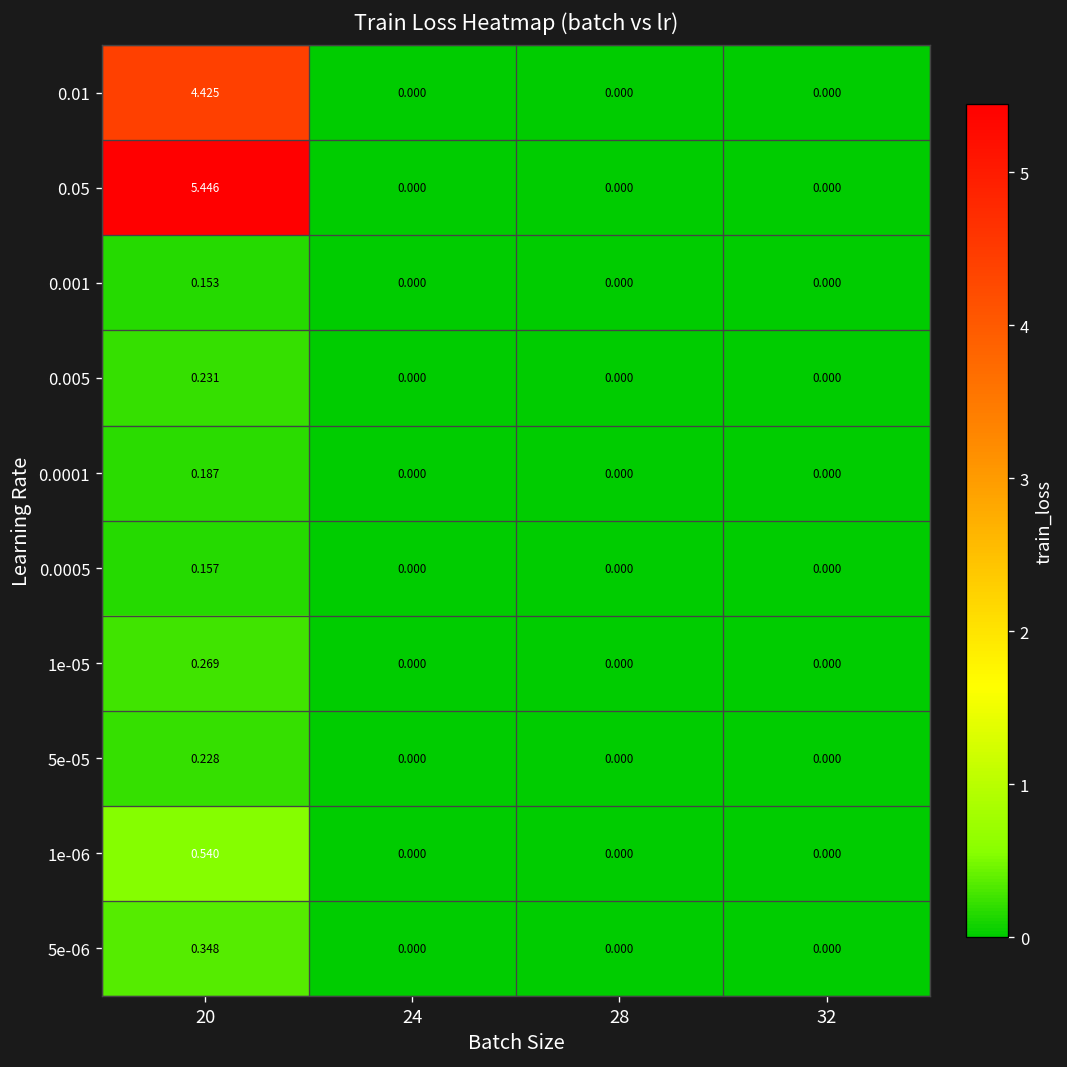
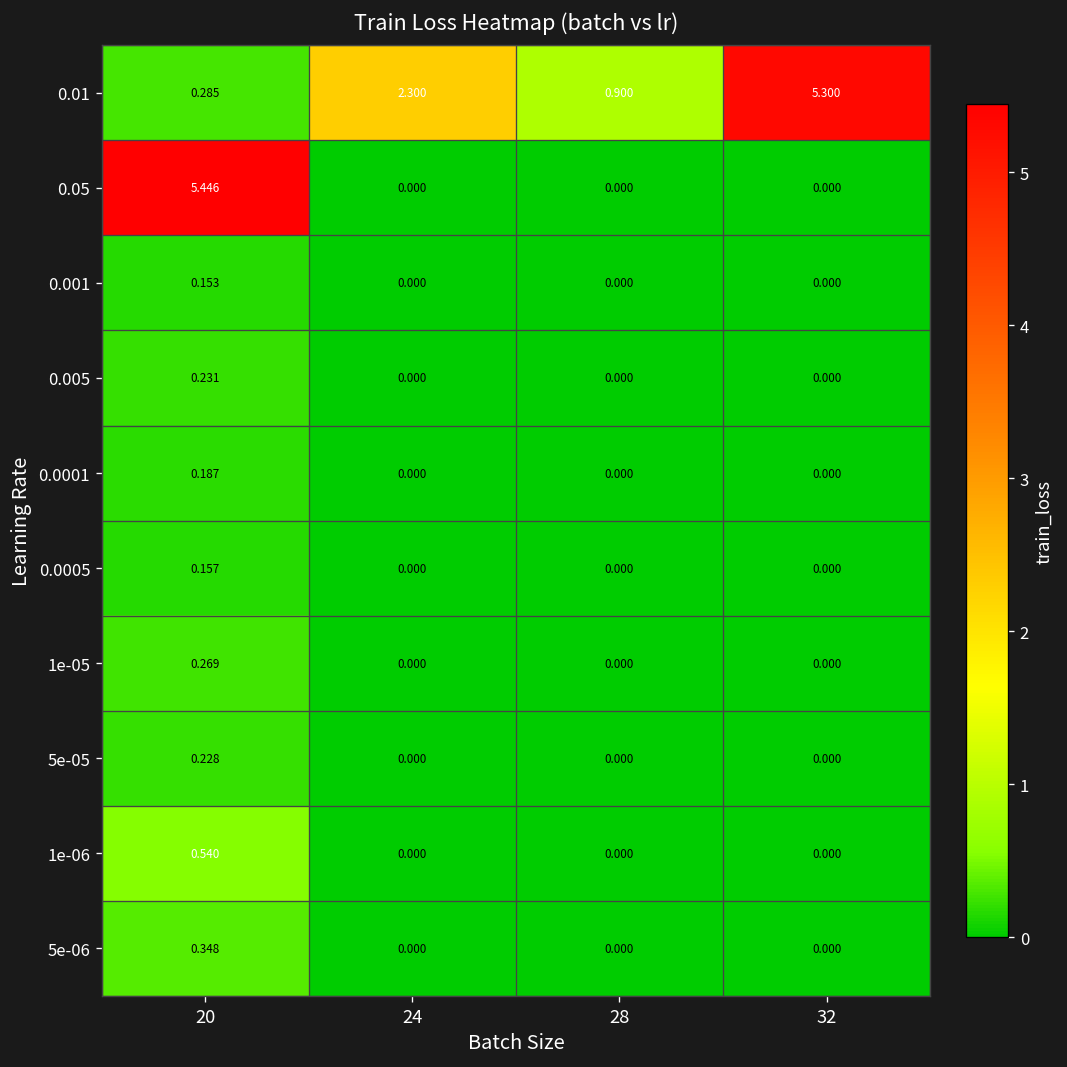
  {
    "0.01": {
-     "20": 4.425,
-     "24": 0.000,
-     "28": 0.000,
-     "32": 0.000
+     "20": 0.285,
+     "24": 2.300,
+     "28": 0.900,
+     "32": 5.300
    },
    "0.05": {
      "20": 5.446,
      "24": 0.000,
      "28": 0.000,
      "32": 0.000
    },
    "0.001": {
      "20": 0.153,
      "24": 0.000,
      "28": 0.000,
      "32": 0.000
    },
    "0.005": {
      "20": 0.231,
      "24": 0.000,
      "28": 0.000,
      "32": 0.000
    },
    "0.0001": {
      "20": 0.187,
      "24": 0.000,
      "28": 0.000,
      "32": 0.000
    },
    "0.0005": {
      "20": 0.157,
      "24": 0.000,
      "28": 0.000,
      "32": 0.000
    },
    "1e-05": {
      "20": 0.269,
      "24": 0.000,
      "28": 0.000,
      "32": 0.000
    },
    "5e-05": {
      "20": 0.228,
      "24": 0.000,
      "28": 0.000,
      "32": 0.000
    },
    "1e-06": {
      "20": 0.540,
      "24": 0.000,
      "28": 0.000,
      "32": 0.000
    },
    "5e-06": {
      "20": 0.348,
      "24": 0.000,
      "28": 0.000,
      "32": 0.000
    }
  }
